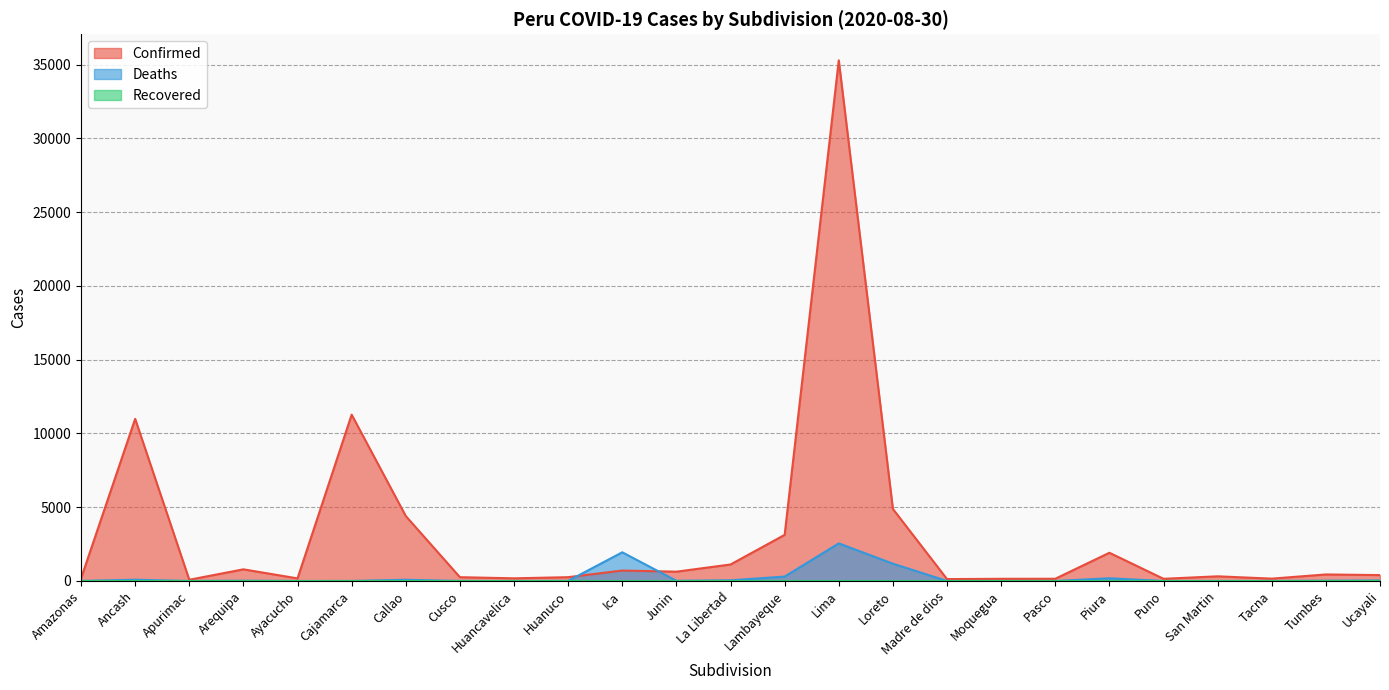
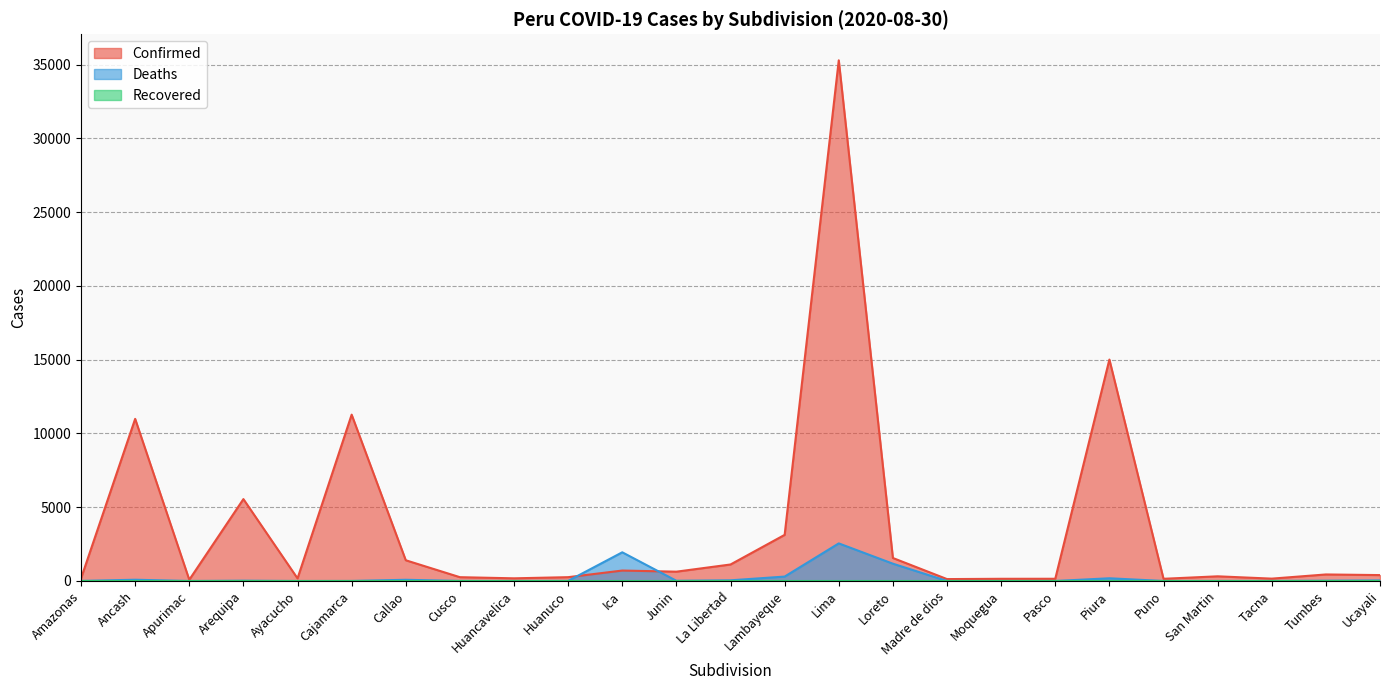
  {
    "Confirmed": {
      "Ancash": 11000,
-     "Arequipa": 800,
+     "Arequipa": 5600,
      "Ayacucho": 200,
      "Cajamarca": 11300,
-     "Callao": 4400,
+     "Callao": 1400,
      "Cusco": 300,
      "Huancavelica": 200,
      "Huanuco": 300,
      "Ica": 700,
      "Junin": 600,
      "La Libertad": 1100,
      "Lambayeque": 3100,
      "Lima": 35300,
-     "Loreto": 4900,
-     "Piura": 1900,
+     "Loreto": 1600,
+     "Piura": 15000,
      "San Martin": 300,
      "Tumbes": 400,
      "Ucayali": 400
    },
    "Deaths": {
      "Ica": 1900,
      "Lambayeque": 300,
      "Lima": 2500,
      "Loreto": 1200,
      "Piura": 200
    },
    "Recovered": {
      "Ica": 0,
      "Lambayeque": 0,
      "Lima": 0,
      "Loreto": 0,
      "Piura": 0
    }
  }
